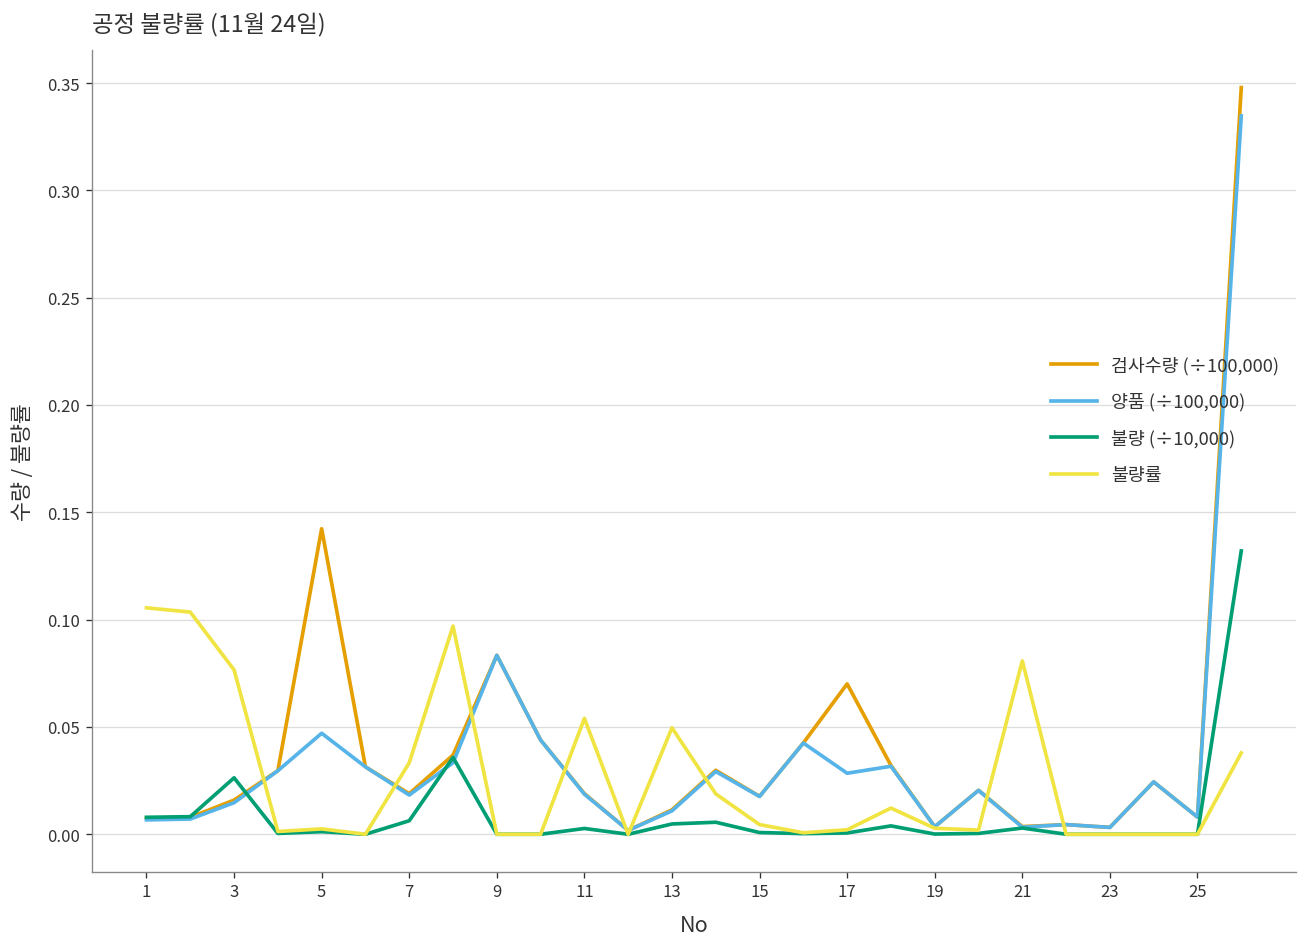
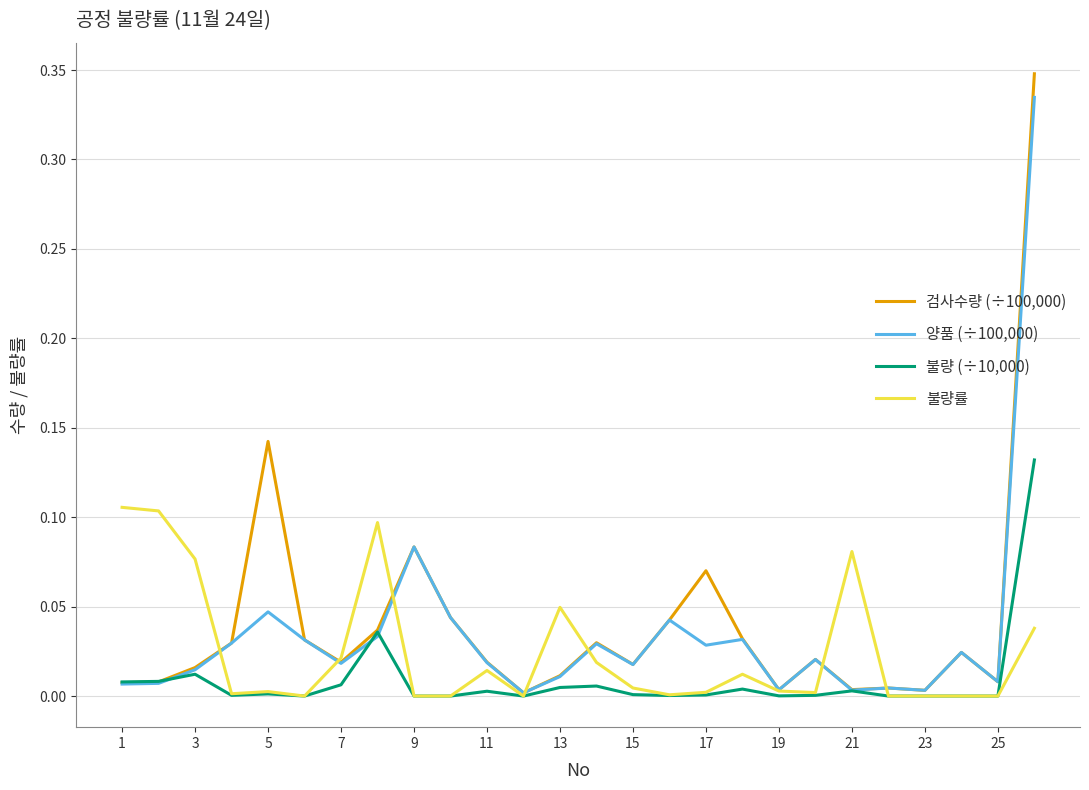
  {
    "검사수량 (÷100,000)": {
      "5": 0.142,
      "17": 0.070
    },
    "양품 (÷100,000)": {
      "5": 0.047,
      "17": 0.028
    },
    "불량 (÷10,000)": {
-     "3": 0.026,
+     "3": 0.012,
      "7": 0.006,
      "11": 0.003,
      "13": 0.005,
      "15": 0.001,
      "17": 0.001,
      "19": 0.000
    },
    "불량률": {
      "1": 0.106,
      "3": 0.077,
-     "7": 0.033,
-     "11": 0.054,
+     "7": 0.021,
+     "11": 0.014,
      "13": 0.050,
      "15": 0.005,
      "17": 0.002,
      "21": 0.081
    }
  }
